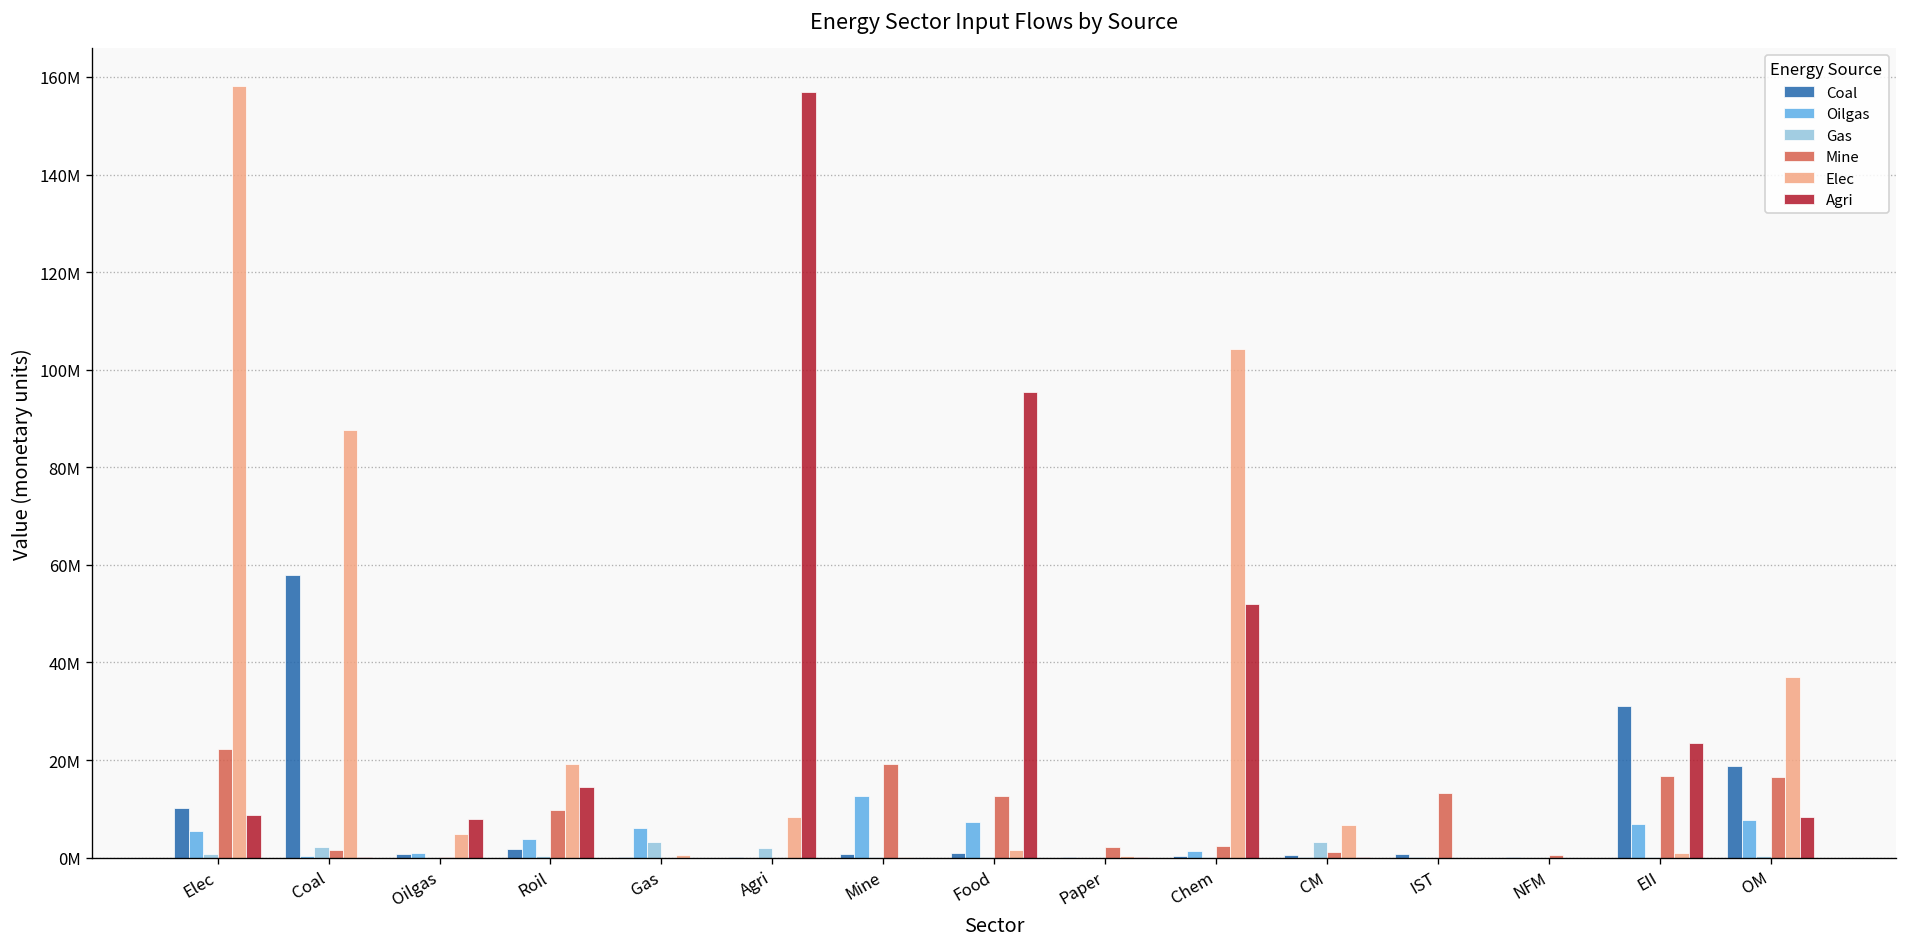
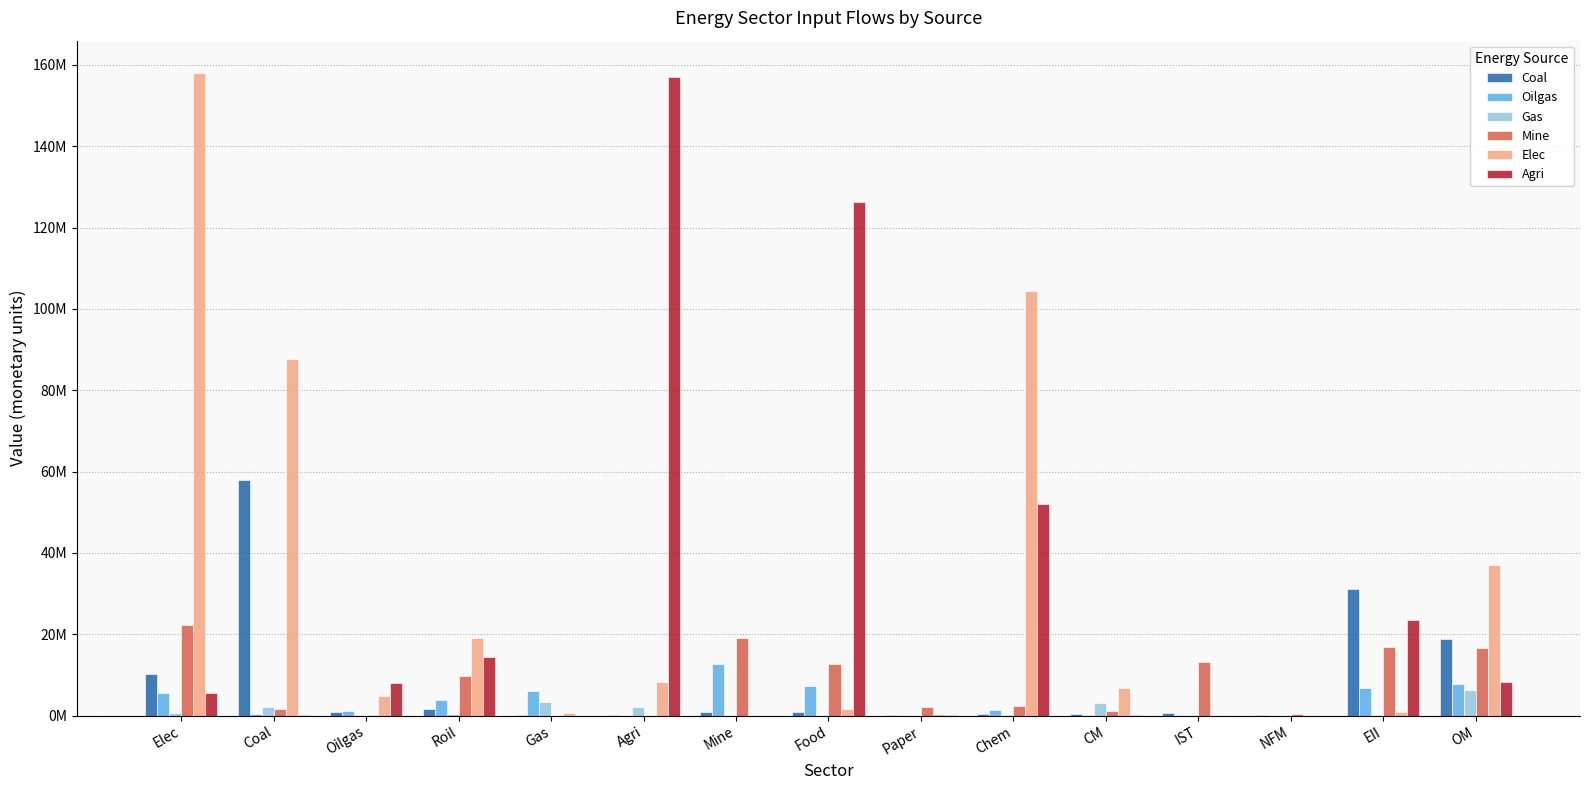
  {
    "Coal": {
      "Elec": 10000000,
      "Coal": 58000000,
      "Oilgas": 1000000,
      "Roil": 2000000,
      "Mine": 1000000,
      "Food": 1000000,
      "IST": 1000000,
      "EII": 31000000,
      "OM": 19000000
    },
    "Oilgas": {
      "Elec": 6000000,
      "Oilgas": 1000000,
      "Roil": 4000000,
      "Gas": 6000000,
      "Mine": 13000000,
      "Food": 7000000,
      "Chem": 1000000,
      "EII": 7000000,
      "OM": 8000000
    },
    "Gas": {
      "Elec": 1000000,
      "Coal": 2000000,
      "Gas": 3000000,
      "Agri": 2000000,
      "CM": 3000000,
-     "OM": 0
+     "OM": 6000000
    },
    "Mine": {
      "Elec": 22000000,
      "Coal": 2000000,
      "Roil": 10000000,
      "Mine": 19000000,
      "Food": 13000000,
      "Paper": 2000000,
      "Chem": 2000000,
      "CM": 1000000,
      "IST": 13000000,
      "EII": 17000000,
      "OM": 17000000
    },
    "Elec": {
      "Elec": 158000000,
      "Coal": 88000000,
      "Oilgas": 5000000,
      "Roil": 19000000,
      "Gas": 1000000,
      "Agri": 8000000,
      "Food": 2000000,
      "Chem": 104000000,
      "CM": 7000000,
      "EII": 1000000,
      "OM": 37000000
    },
    "Agri": {
-     "Elec": 9000000,
+     "Elec": 6000000,
      "Oilgas": 8000000,
      "Roil": 14000000,
      "Agri": 157000000,
-     "Food": 95000000,
+     "Food": 126000000,
      "Chem": 52000000,
      "IST": 0,
      "EII": 23000000,
      "OM": 8000000
    }
  }
